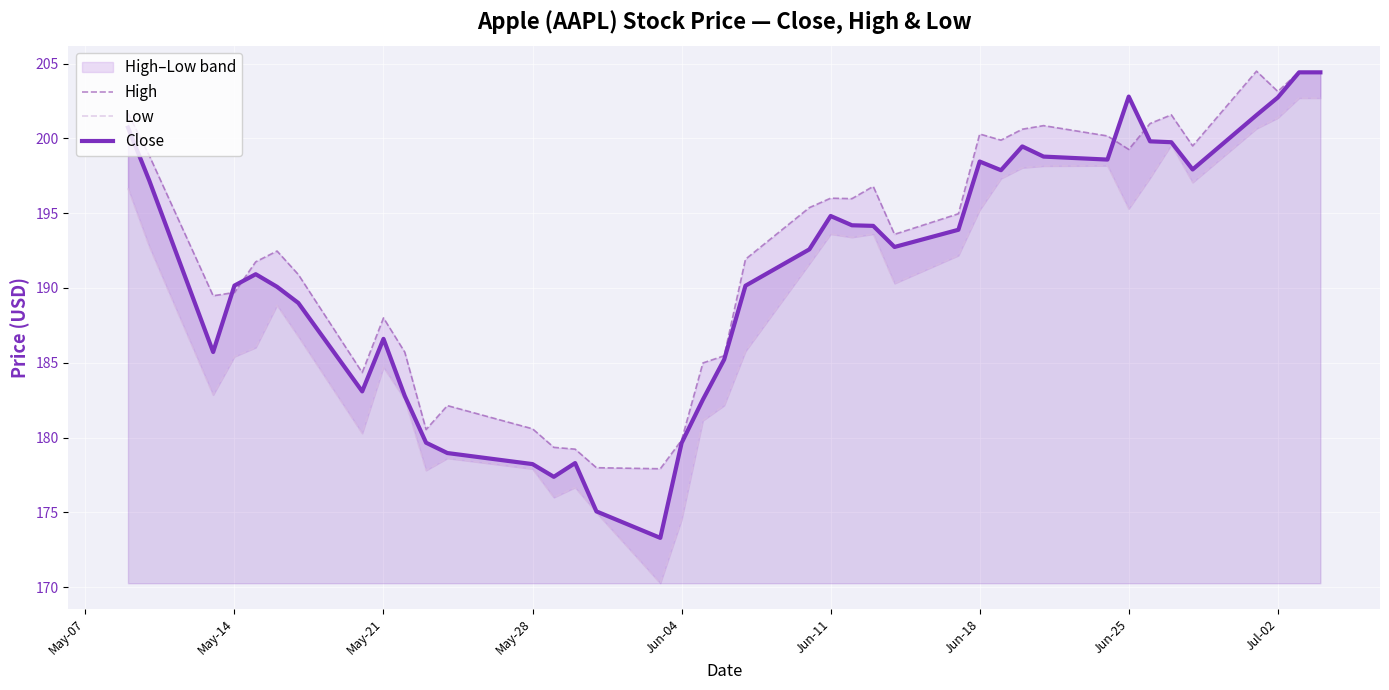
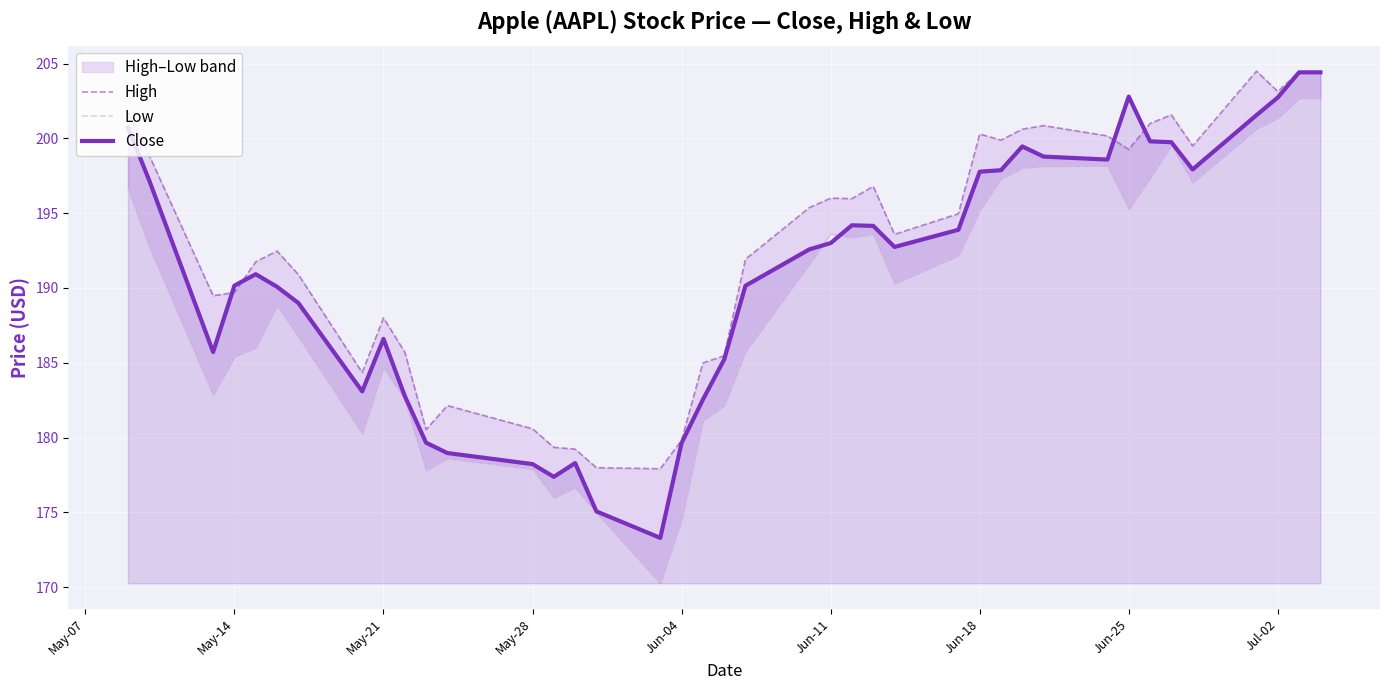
  {
    "Close": {
      "May-14": 190.2,
      "May-21": 186.6,
      "May-28": 178.2,
      "Jun-04": 179.6,
-     "Jun-11": 194.8,
-     "Jun-18": 198.5,
+     "Jun-11": 193.0,
+     "Jun-18": 197.8,
      "Jun-25": 202.8,
      "Jul-02": 202.7
    }
  }
